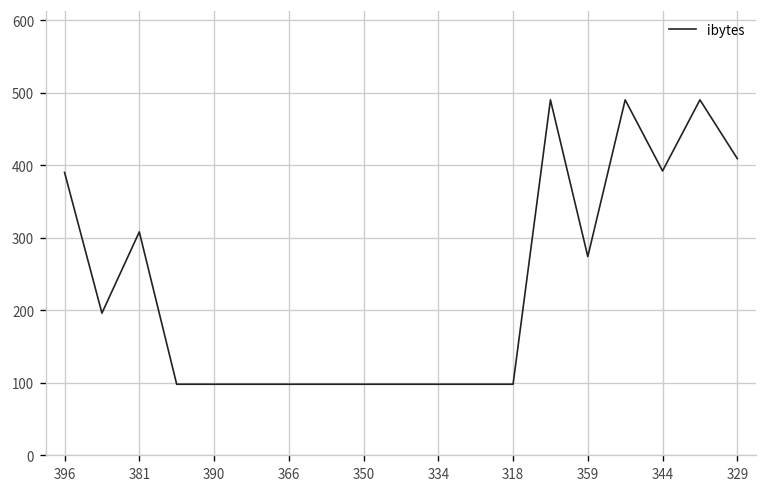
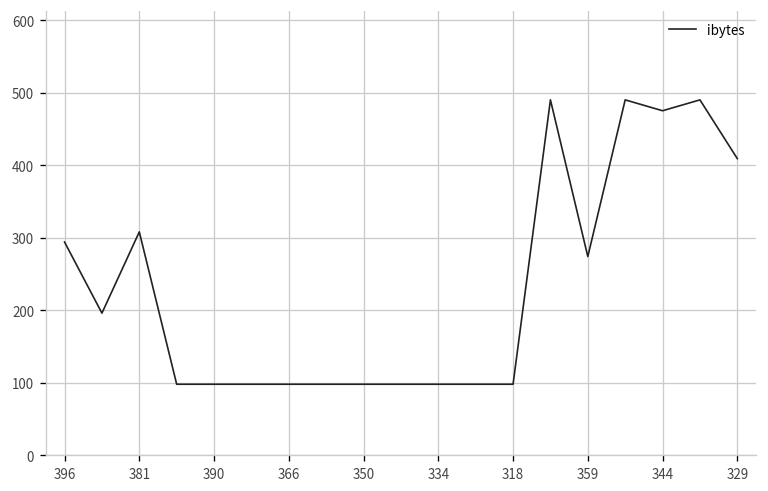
  {
-   "396": 390,
+   "396": 290,
    "381": 310,
    "390": 100,
    "366": 100,
    "350": 100,
    "334": 100,
    "318": 100,
    "359": 270,
-   "344": 390,
+   "344": 480,
    "329": 410
  }
